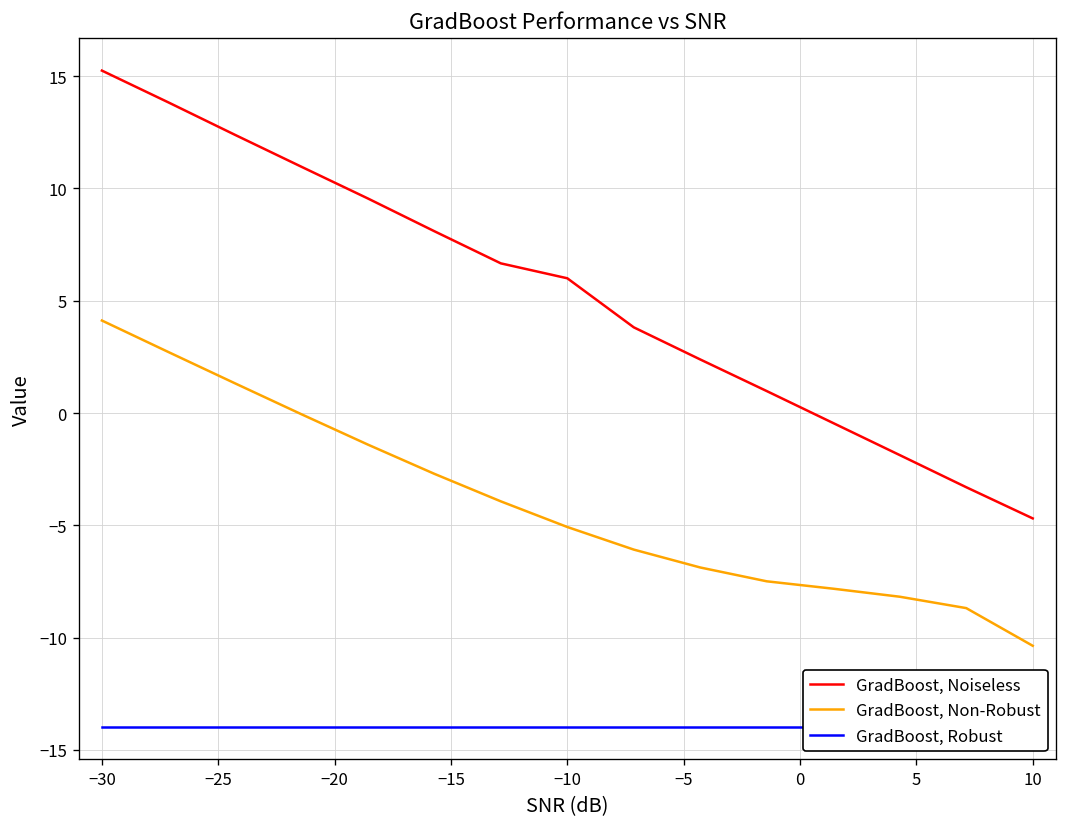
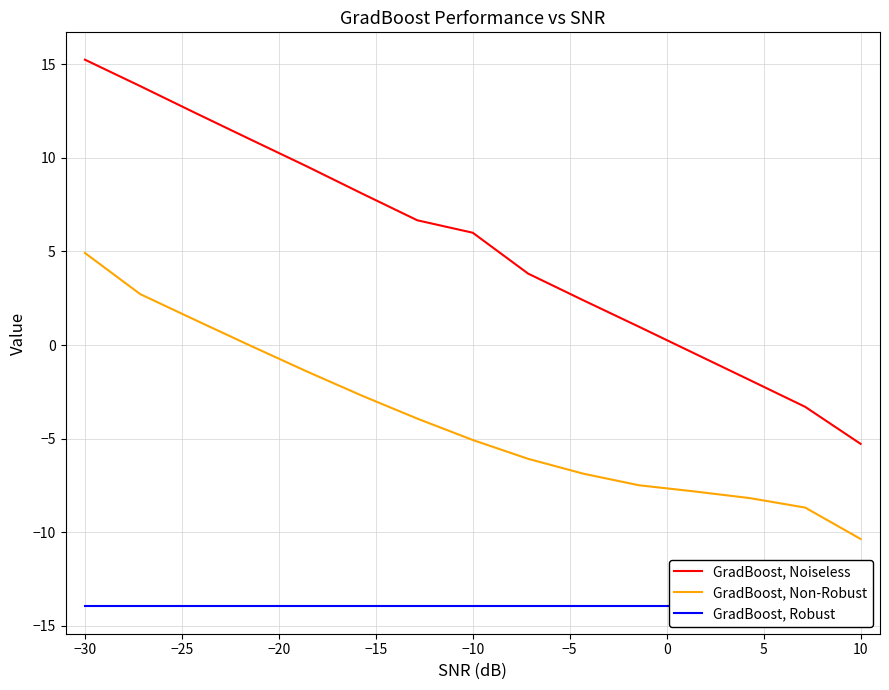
  {
    "GradBoost, Noiseless": {
      "−30": 15.2,
      "−10": 6.0,
-     "10": -4.7
+     "10": -5.3
    },
    "GradBoost, Non-Robust": {
-     "−30": 4.1,
+     "−30": 4.9,
      "−10": -5.1,
      "10": -10.4
    },
    "GradBoost, Robust": {
      "−30": -14.0,
      "−10": -14.0
    }
  }
